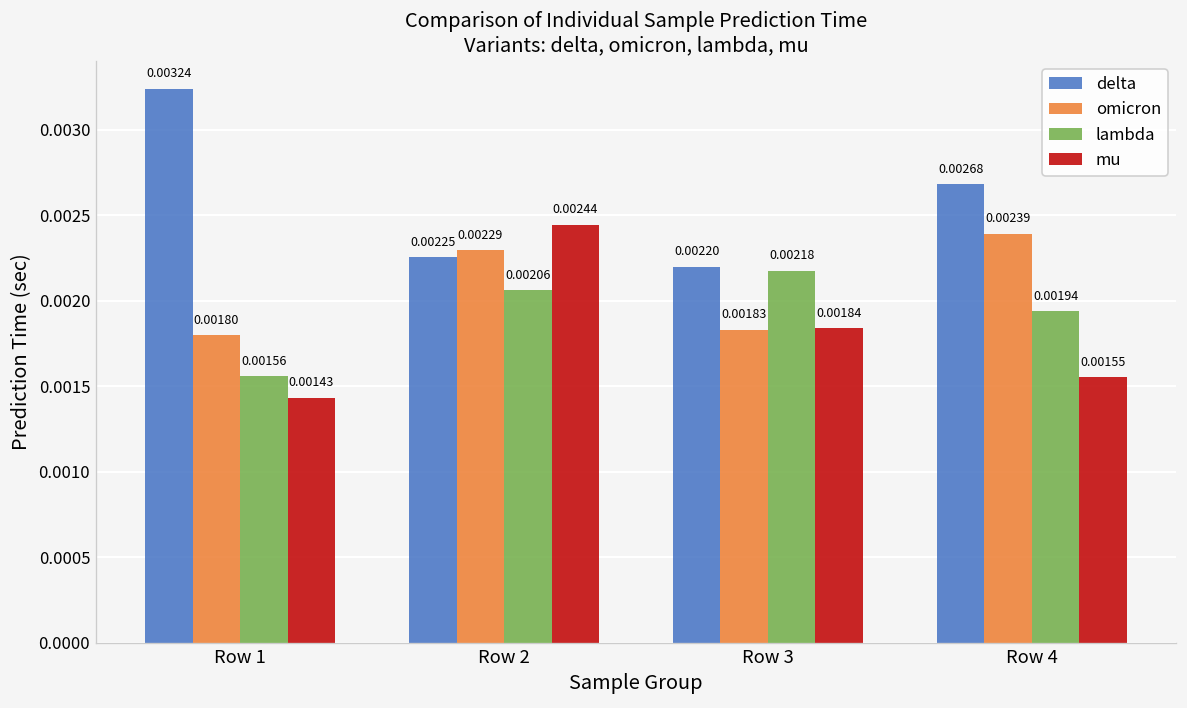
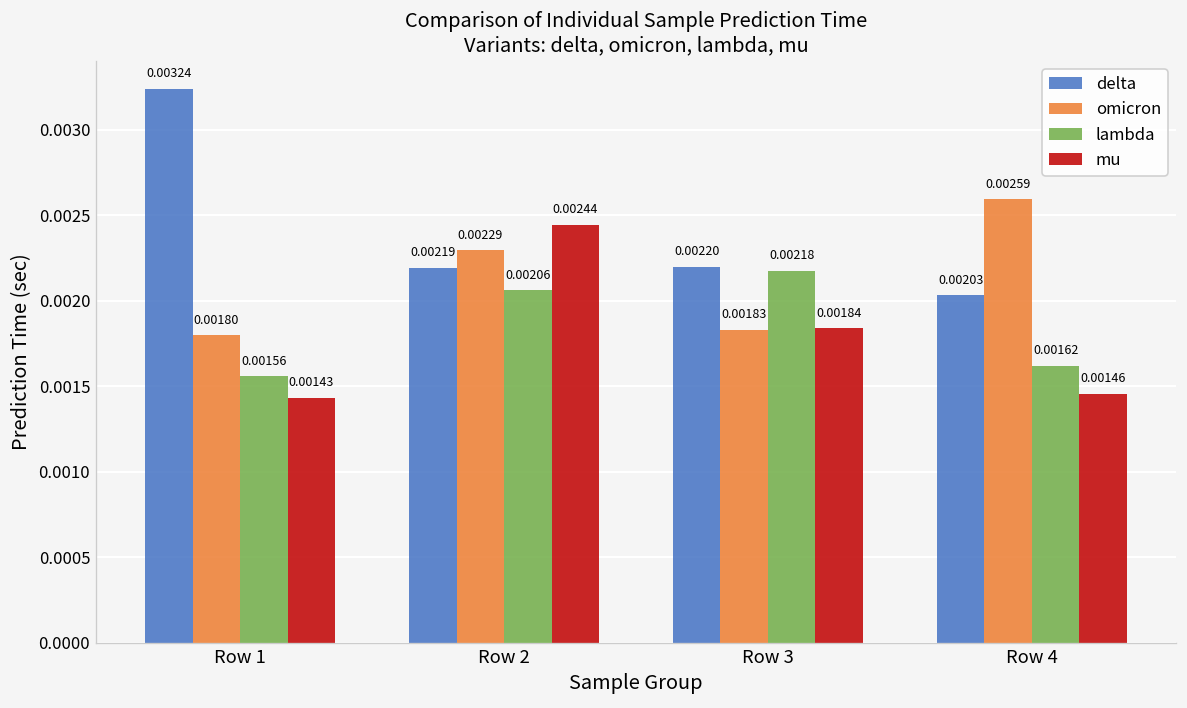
  {
    "delta": {
      "Row 1": 0.00324,
-     "Row 2": 0.00225,
+     "Row 2": 0.00219,
      "Row 3": 0.00220,
-     "Row 4": 0.00268
+     "Row 4": 0.00203
    },
    "omicron": {
      "Row 1": 0.00180,
      "Row 2": 0.00229,
      "Row 3": 0.00183,
-     "Row 4": 0.00239
+     "Row 4": 0.00259
    },
    "lambda": {
      "Row 1": 0.00156,
      "Row 2": 0.00206,
      "Row 3": 0.00218,
-     "Row 4": 0.00194
+     "Row 4": 0.00162
    },
    "mu": {
      "Row 1": 0.00143,
      "Row 2": 0.00244,
      "Row 3": 0.00184,
-     "Row 4": 0.00155
+     "Row 4": 0.00146
    }
  }
